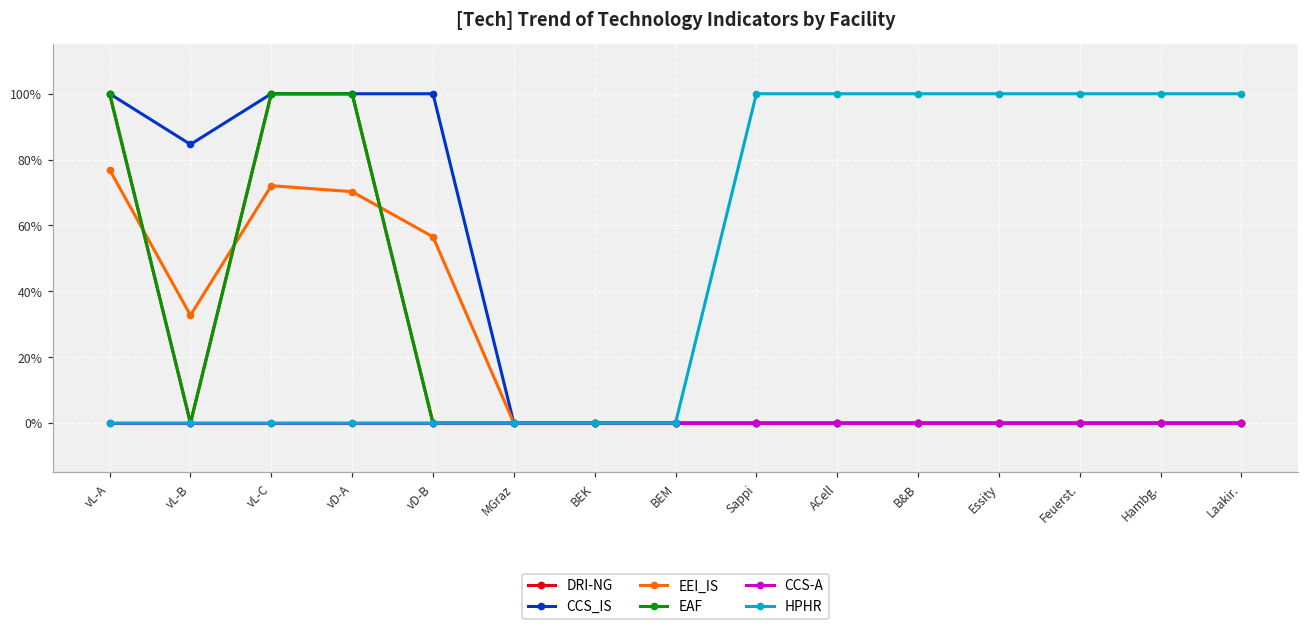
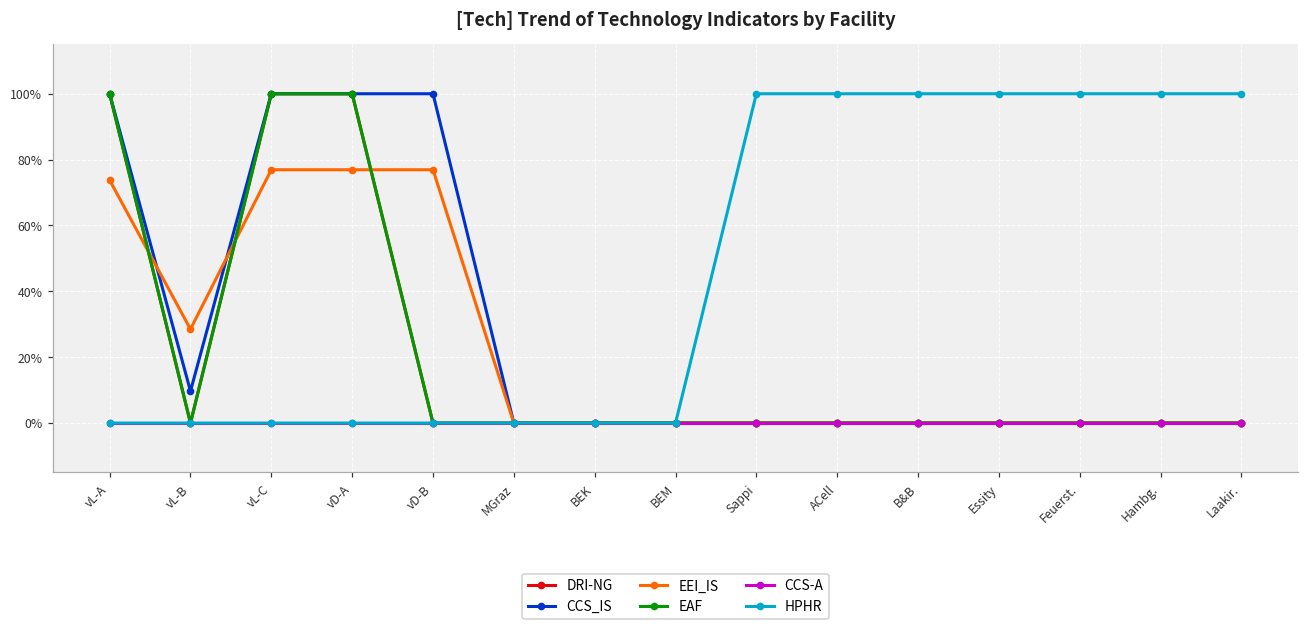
  {
    "CCS_IS": {
-     "vL-B": "85%",
+     "vL-B": "10%",
      "vD-B": "100%"
    },
    "EEI_IS": {
-     "vL-A": "77%",
-     "vL-B": "33%",
-     "vL-C": "72%",
-     "vD-A": "70%",
-     "vD-B": "57%"
+     "vL-A": "74%",
+     "vL-B": "29%",
+     "vL-C": "77%",
+     "vD-A": "77%",
+     "vD-B": "77%"
    },
    "HPHR": {
      "Sappi": "100%",
      "ACell": "100%",
      "B&B": "100%",
      "Essity": "100%",
      "Feuerst.": "100%",
      "Hambg.": "100%",
      "Laakir.": "100%"
    }
  }
